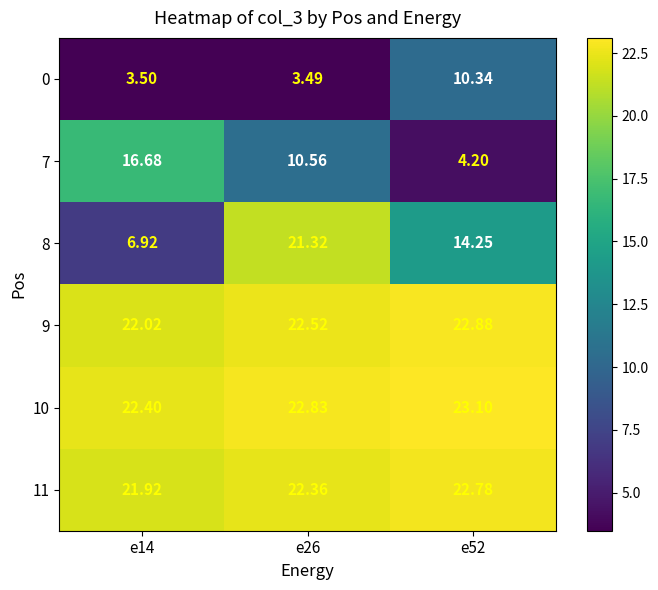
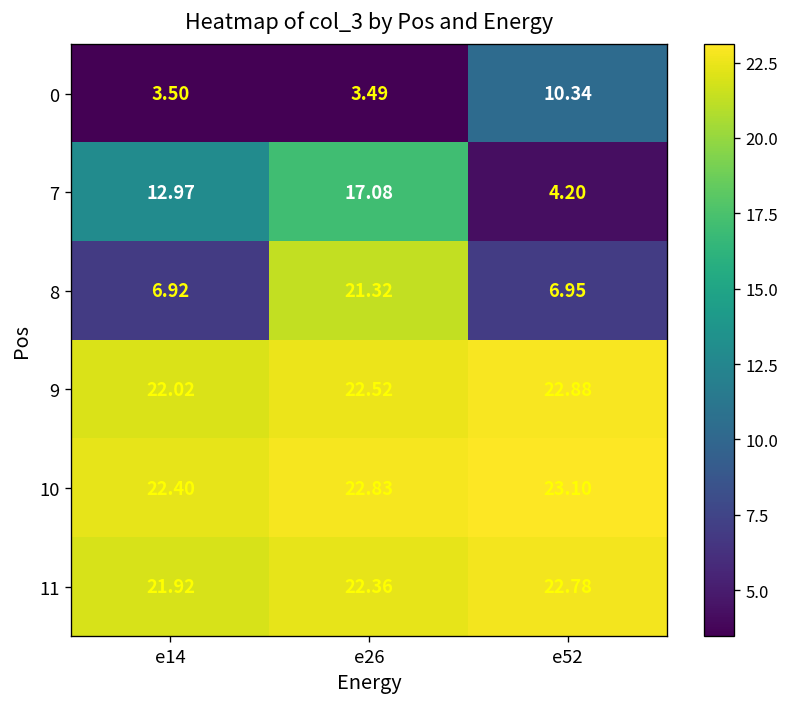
  {
    "0": {
      "e14": 3.50,
      "e26": 3.49,
      "e52": 10.34
    },
    "7": {
-     "e14": 16.68,
-     "e26": 10.56,
+     "e14": 12.97,
+     "e26": 17.08,
      "e52": 4.20
    },
    "8": {
      "e14": 6.92,
      "e26": 21.32,
-     "e52": 14.25
+     "e52": 6.95
    }
  }
